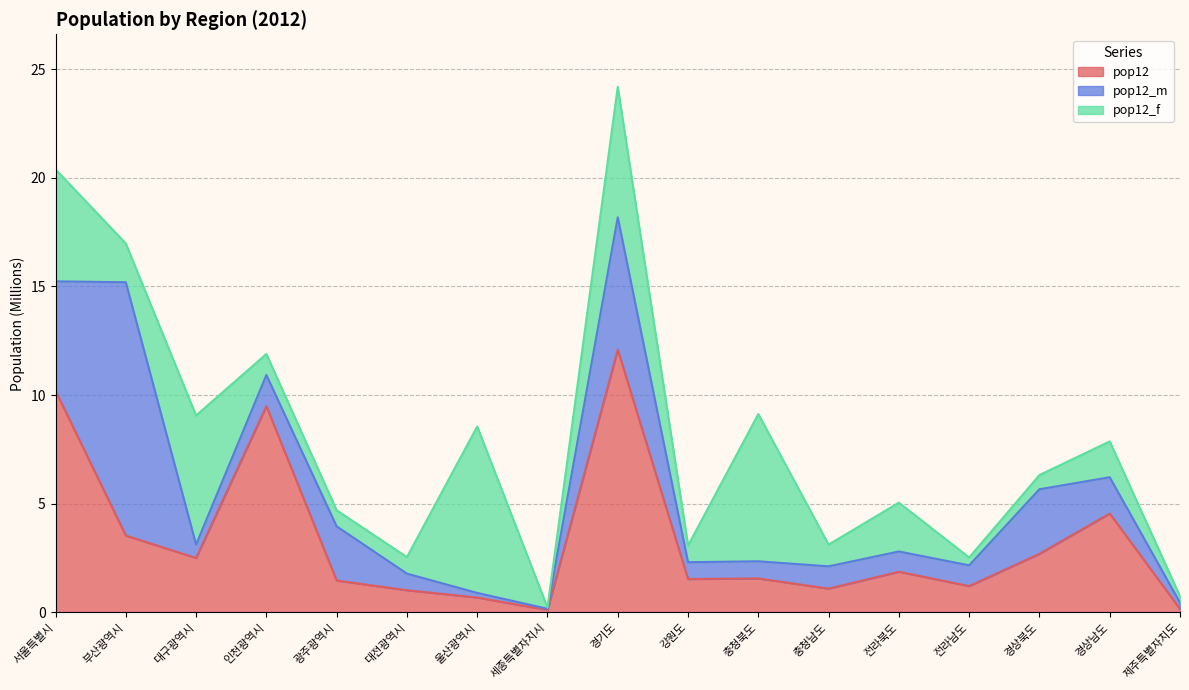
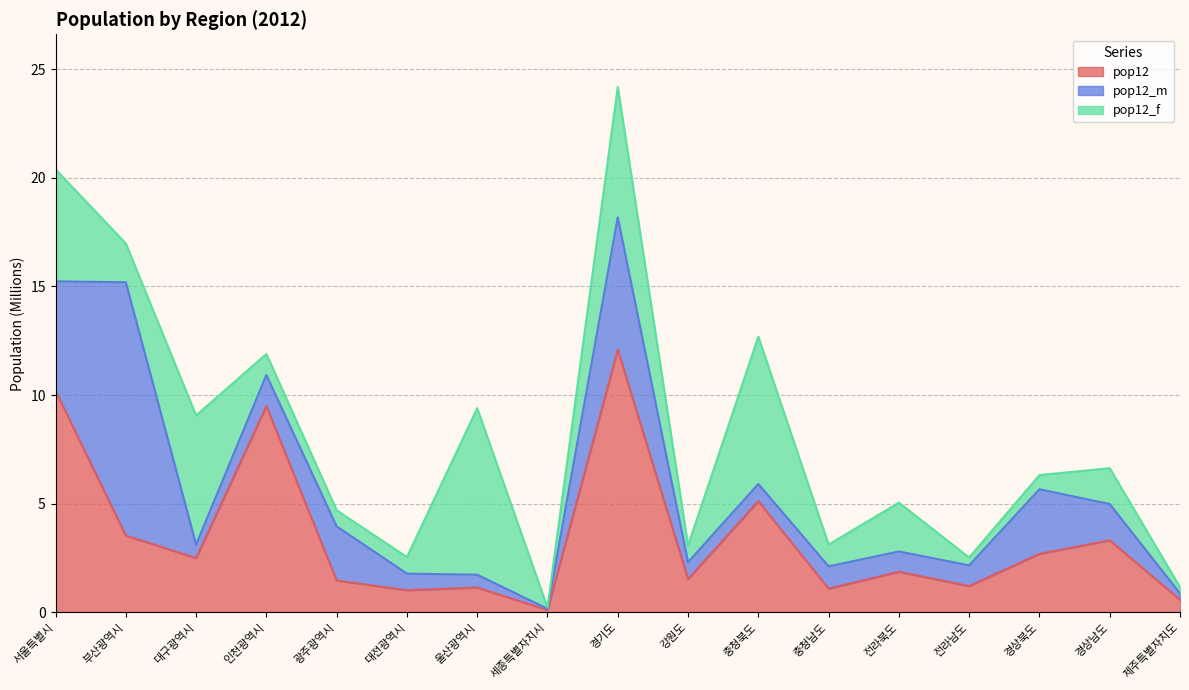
  {
    "pop12": {
      "서울특별시": 10.2,
      "부산광역시": 3.5,
      "대구광역시": 2.5,
      "인천광역시": 9.5,
      "광주광역시": 1.5,
      "대전광역시": 1.0,
-     "울산광역시": 0.7,
+     "울산광역시": 1.1,
      "경기도": 12.1,
      "강원도": 1.5,
-     "충청북도": 1.6,
+     "충청북도": 5.1,
      "충청남도": 1.1,
      "전라북도": 1.9,
      "전라남도": 1.2,
      "경상북도": 2.7,
-     "경상남도": 4.6,
-     "제주특별자치도": 0.2
+     "경상남도": 3.3,
+     "제주특별자치도": 0.6
    },
    "pop12_m": {
      "서울특별시": 5.0,
      "부산광역시": 11.7,
      "대구광역시": 0.6,
      "인천광역시": 1.4,
      "광주광역시": 2.5,
      "대전광역시": 0.8,
-     "울산광역시": 0.2,
+     "울산광역시": 0.6,
      "경기도": 6.1,
      "강원도": 0.8,
      "충청북도": 0.8,
      "충청남도": 1.0,
      "전라북도": 0.9,
      "전라남도": 1.0,
      "경상북도": 3.0,
      "경상남도": 1.7,
      "제주특별자치도": 0.3
    },
    "pop12_f": {
      "서울특별시": 5.2,
      "부산광역시": 1.8,
      "대구광역시": 5.9,
      "인천광역시": 1.0,
      "광주광역시": 0.7,
      "대전광역시": 0.8,
      "울산광역시": 7.7,
      "경기도": 6.0,
      "강원도": 0.8,
      "충청북도": 6.8,
      "충청남도": 1.0,
      "전라북도": 2.2,
      "전라남도": 0.4,
      "경상북도": 0.7,
      "경상남도": 1.6,
      "제주특별자치도": 0.3
    }
  }
